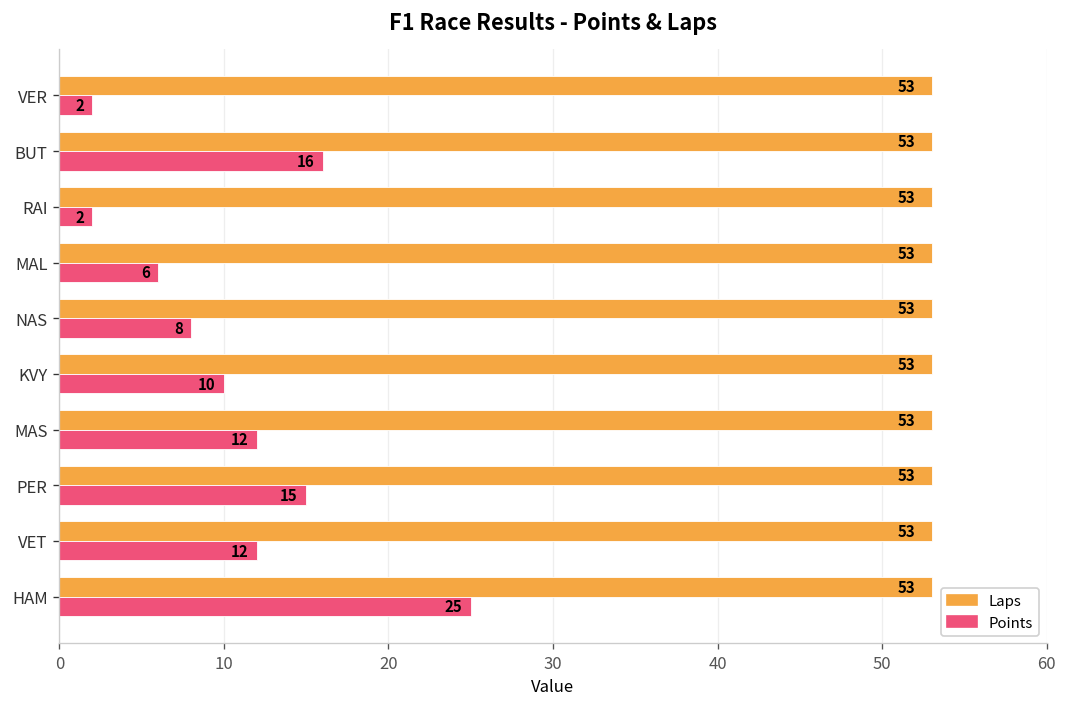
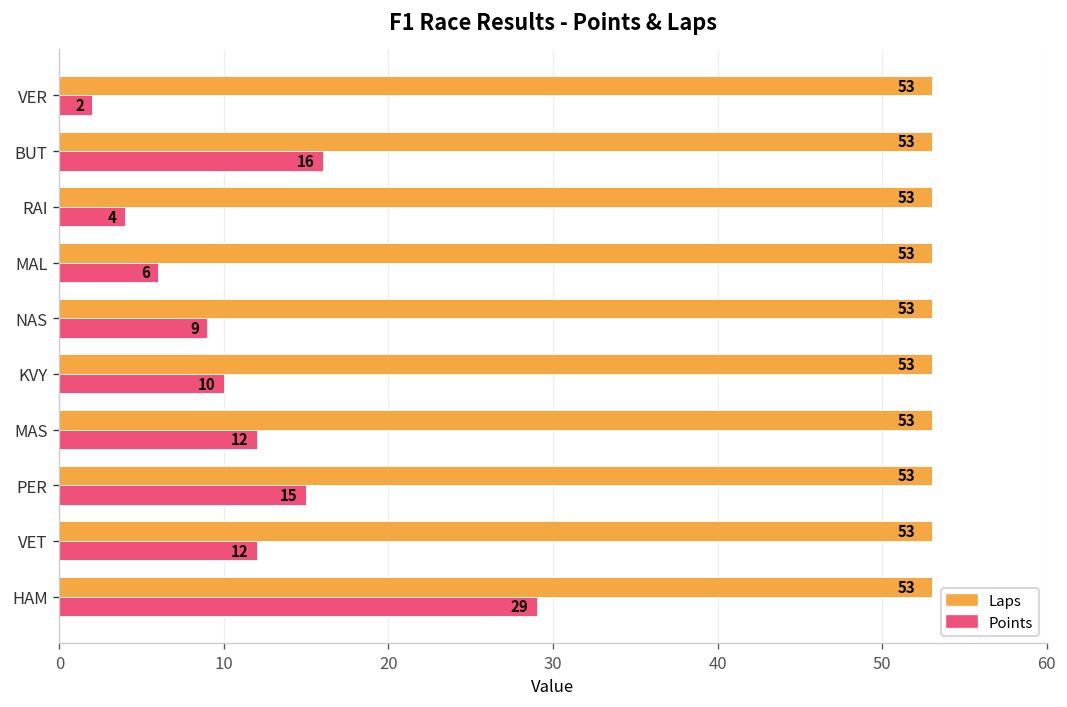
  {
    "Laps": {
      "VER": 53,
      "BUT": 53,
      "RAI": 53,
      "MAL": 53,
      "NAS": 53,
      "KVY": 53,
      "MAS": 53,
      "PER": 53,
      "VET": 53,
      "HAM": 53
    },
    "Points": {
      "VER": 2,
      "BUT": 16,
-     "RAI": 2,
+     "RAI": 4,
      "MAL": 6,
-     "NAS": 8,
+     "NAS": 9,
      "KVY": 10,
      "MAS": 12,
      "PER": 15,
      "VET": 12,
-     "HAM": 25
+     "HAM": 29
    }
  }
